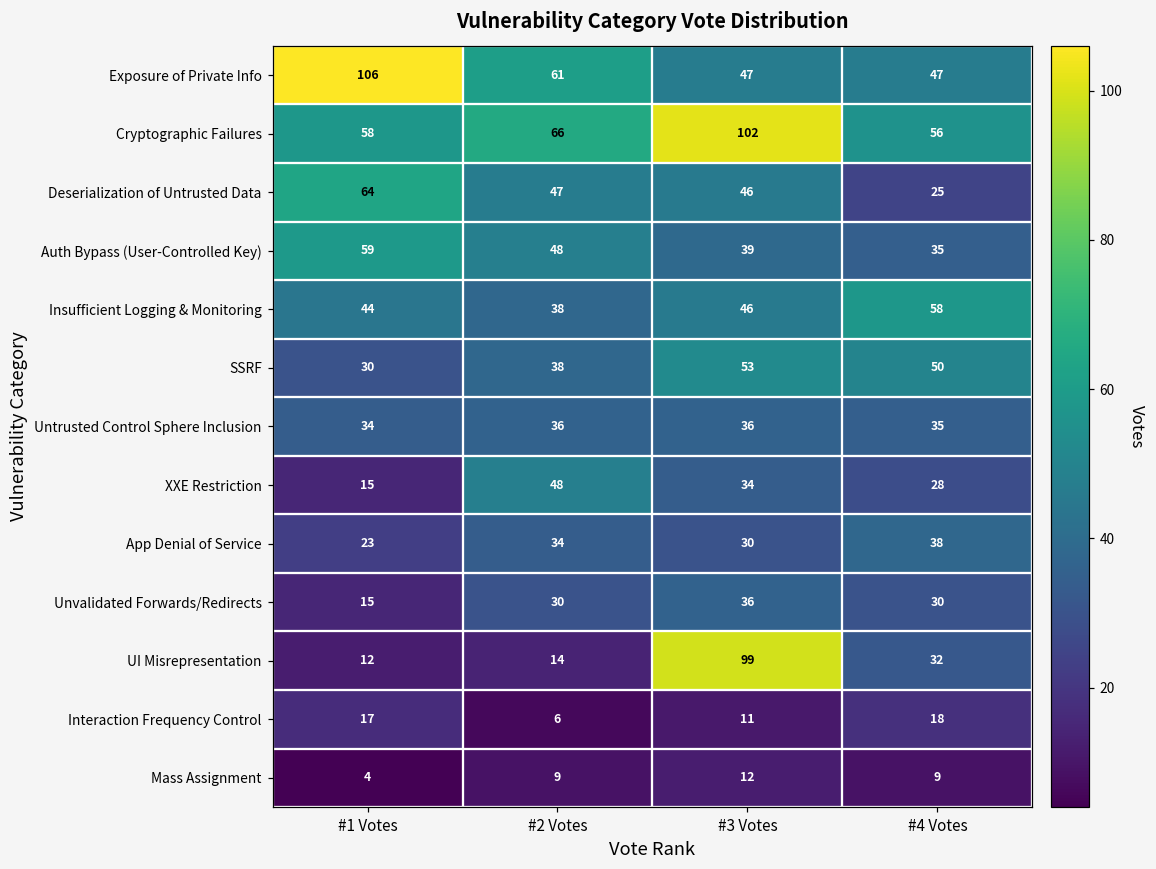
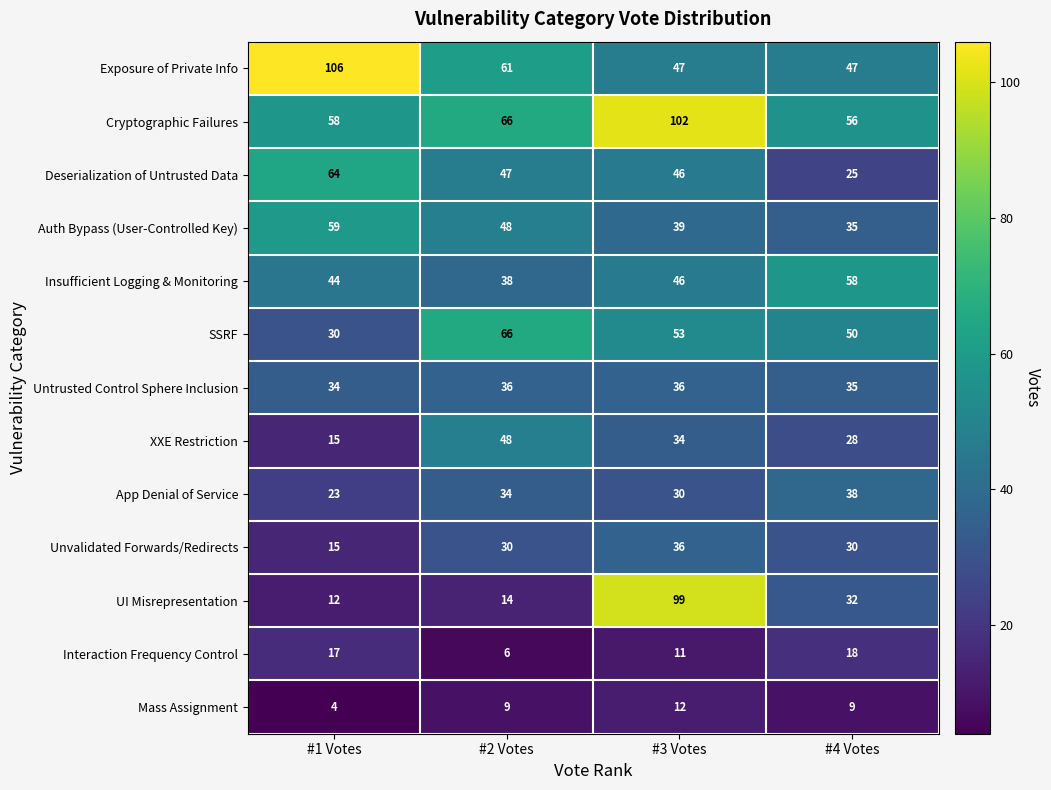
  {
    "Exposure of Private Info": {
      "#1 Votes": 106,
      "#2 Votes": 61,
      "#3 Votes": 47,
      "#4 Votes": 47
    },
    "Cryptographic Failures": {
      "#1 Votes": 58,
      "#2 Votes": 66,
      "#3 Votes": 102,
      "#4 Votes": 56
    },
    "Deserialization of Untrusted Data": {
      "#1 Votes": 64,
      "#2 Votes": 47,
      "#3 Votes": 46,
      "#4 Votes": 25
    },
    "Auth Bypass (User-Controlled Key)": {
      "#1 Votes": 59,
      "#2 Votes": 48,
      "#3 Votes": 39,
      "#4 Votes": 35
    },
    "Insufficient Logging & Monitoring": {
      "#1 Votes": 44,
      "#2 Votes": 38,
      "#3 Votes": 46,
      "#4 Votes": 58
    },
    "SSRF": {
      "#1 Votes": 30,
-     "#2 Votes": 38,
+     "#2 Votes": 66,
      "#3 Votes": 53,
      "#4 Votes": 50
    },
    "Untrusted Control Sphere Inclusion": {
      "#1 Votes": 34,
      "#2 Votes": 36,
      "#3 Votes": 36,
      "#4 Votes": 35
    },
    "XXE Restriction": {
      "#1 Votes": 15,
      "#2 Votes": 48,
      "#3 Votes": 34,
      "#4 Votes": 28
    },
    "App Denial of Service": {
      "#1 Votes": 23,
      "#2 Votes": 34,
      "#3 Votes": 30,
      "#4 Votes": 38
    },
    "Unvalidated Forwards/Redirects": {
      "#1 Votes": 15,
      "#2 Votes": 30,
      "#3 Votes": 36,
      "#4 Votes": 30
    },
    "UI Misrepresentation": {
      "#1 Votes": 12,
      "#2 Votes": 14,
      "#3 Votes": 99,
      "#4 Votes": 32
    },
    "Interaction Frequency Control": {
      "#1 Votes": 17,
      "#2 Votes": 6,
      "#3 Votes": 11,
      "#4 Votes": 18
    },
    "Mass Assignment": {
      "#1 Votes": 4,
      "#2 Votes": 9,
      "#3 Votes": 12,
      "#4 Votes": 9
    }
  }
